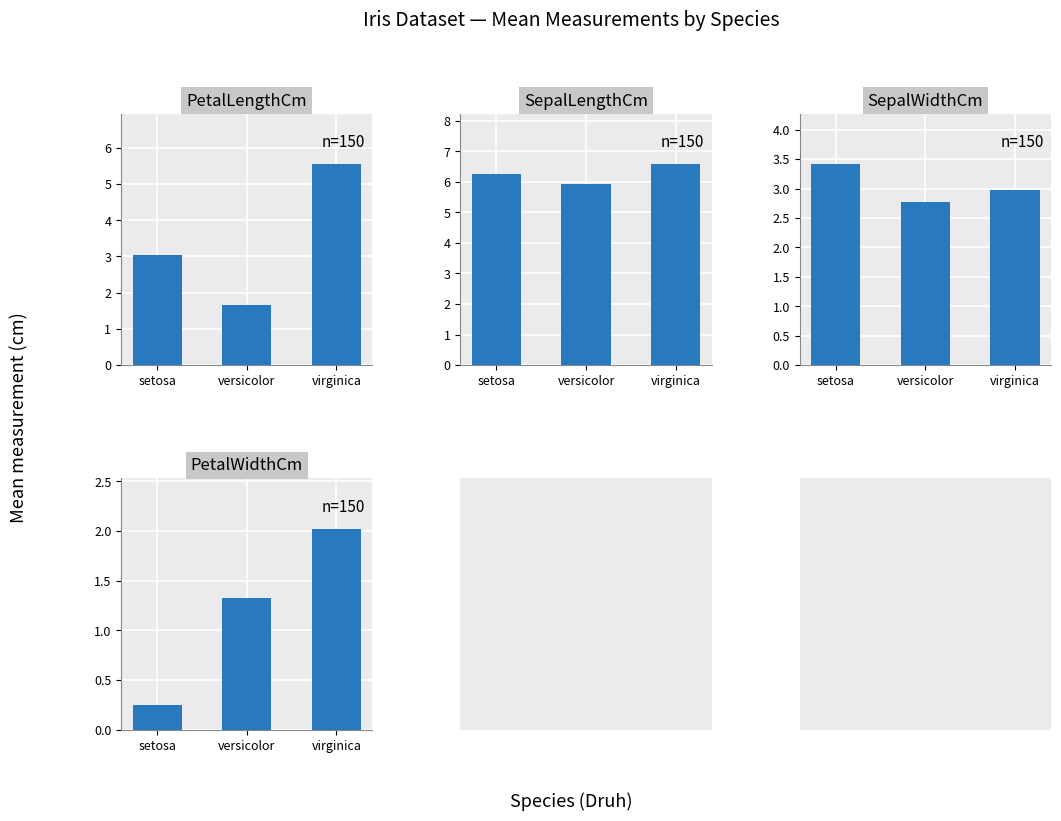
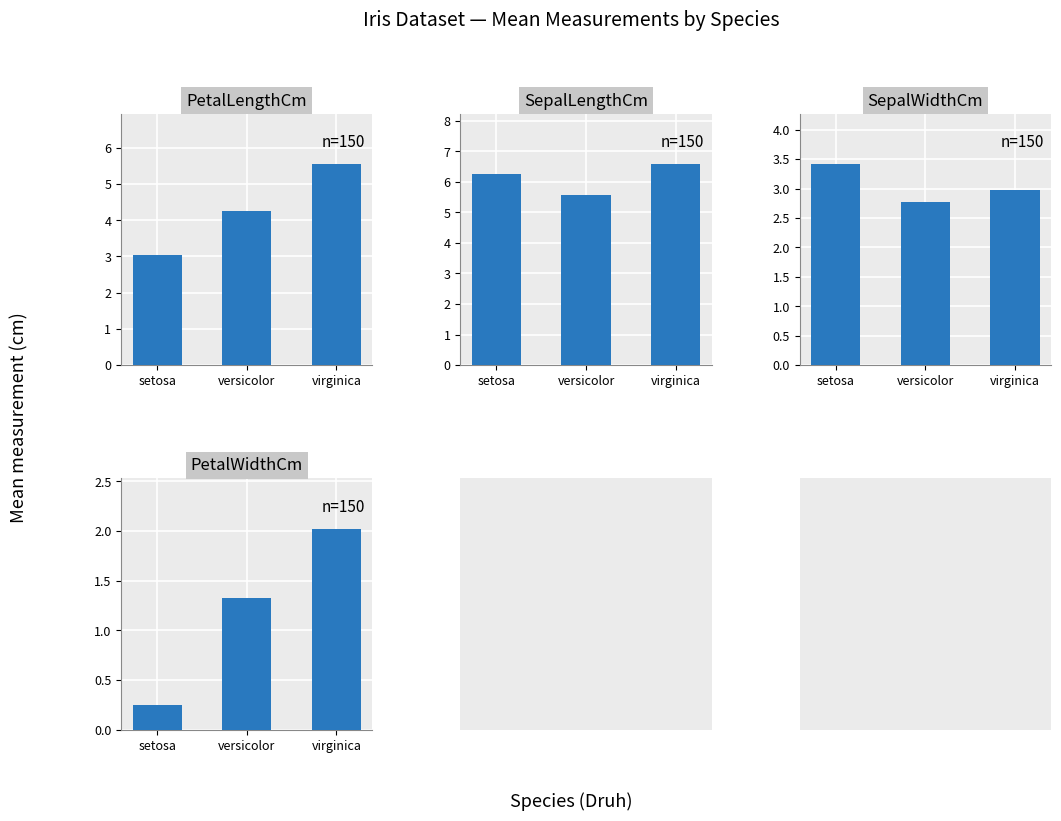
  {
    "PetalLengthCm": {
      "setosa": 3.0,
-     "versicolor": 1.7
+     "versicolor": 4.3
    },
    "SepalLengthCm": {
      "setosa": 6.3,
-     "versicolor": 5.9
+     "versicolor": 5.6
    },
    "SepalWidthCm": {
      "setosa": 3.4,
      "versicolor": 2.8,
      "virginica": 3.0
    },
    "PetalWidthCm": {
      "setosa": 0.2,
      "versicolor": 1.3
    }
  }
